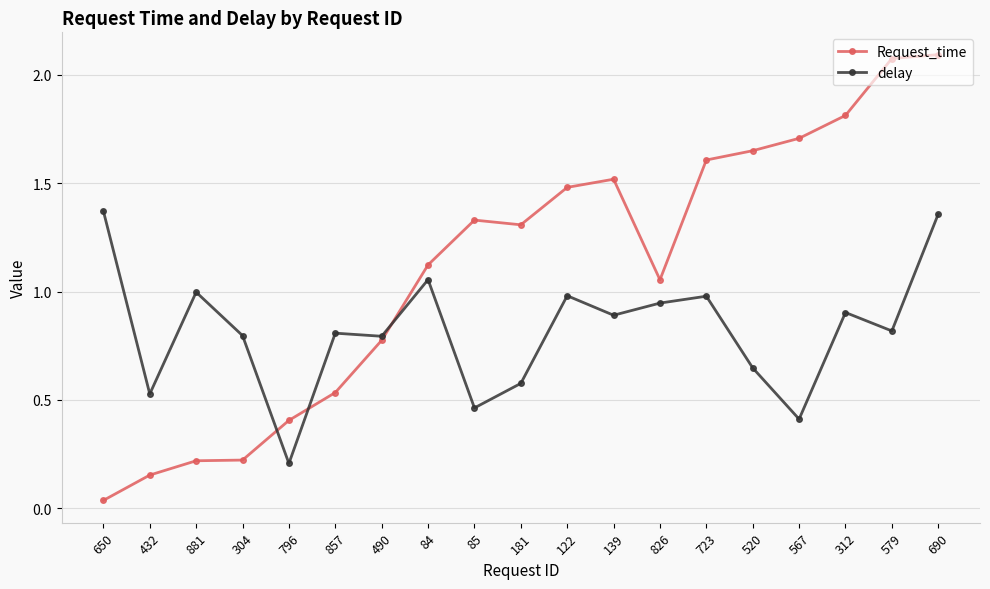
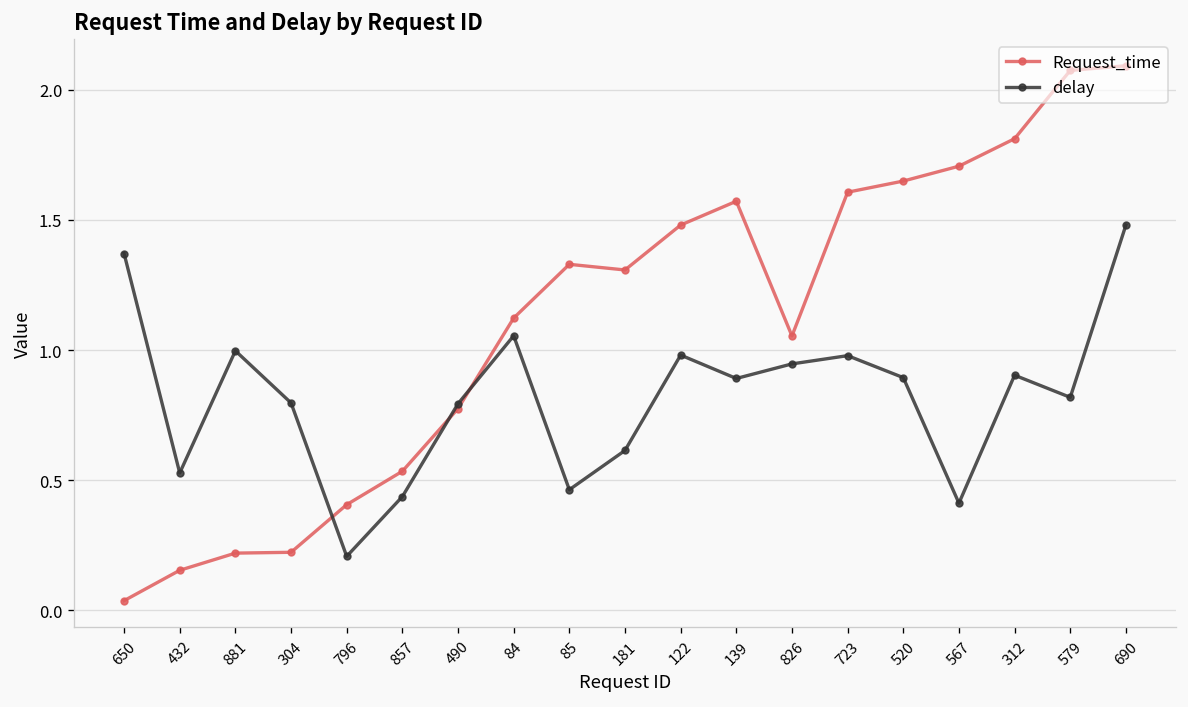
  {
    "Request_time": {
      "650": 0.04,
      "432": 0.15,
      "881": 0.22,
      "304": 0.22,
      "796": 0.41,
      "857": 0.53,
      "490": 0.77,
      "84": 1.12,
      "85": 1.33,
      "181": 1.31,
      "122": 1.48,
-     "139": 1.52,
+     "139": 1.57,
      "826": 1.05,
      "723": 1.61,
      "520": 1.65,
      "567": 1.71,
      "312": 1.81
    },
    "delay": {
      "650": 1.37,
      "432": 0.53,
      "881": 1.00,
      "304": 0.80,
      "796": 0.21,
-     "857": 0.81,
+     "857": 0.44,
      "490": 0.79,
      "84": 1.05,
      "85": 0.46,
-     "181": 0.58,
+     "181": 0.61,
      "122": 0.98,
      "139": 0.89,
      "826": 0.95,
      "723": 0.98,
-     "520": 0.65,
+     "520": 0.89,
      "567": 0.41,
      "312": 0.90,
      "579": 0.82,
-     "690": 1.36
+     "690": 1.48
    }
  }
